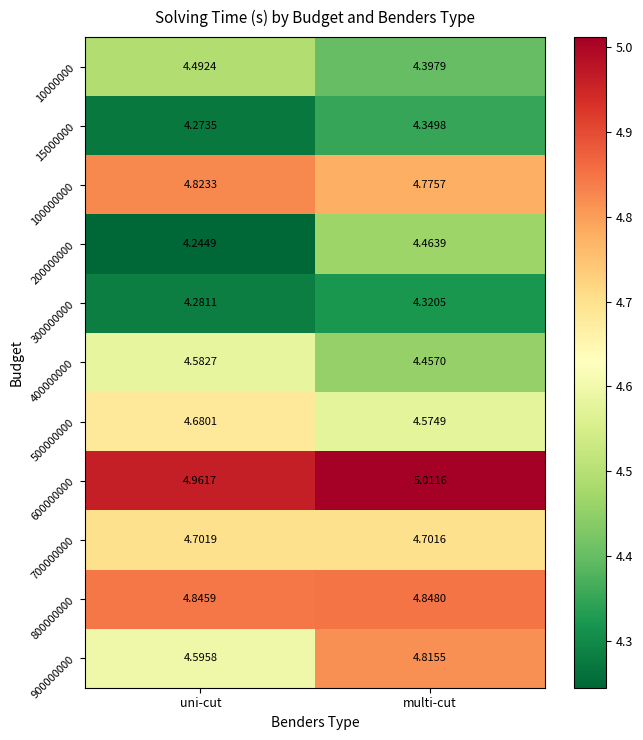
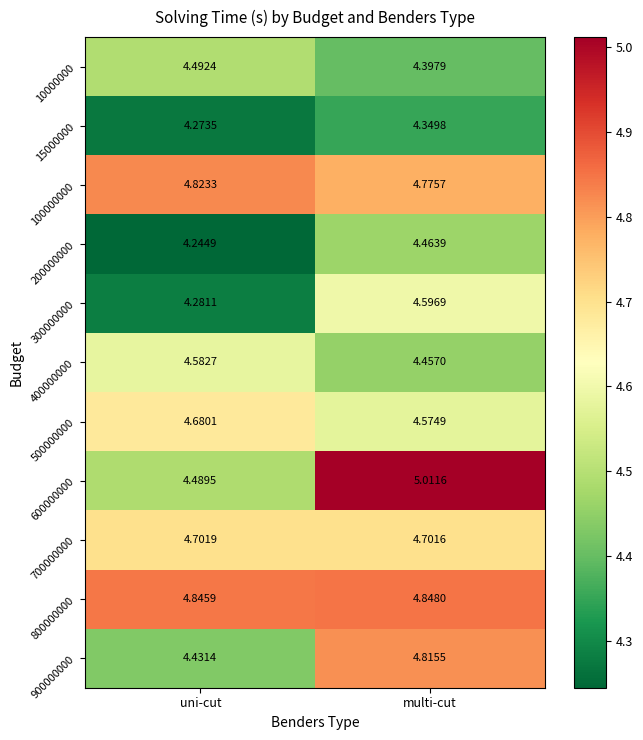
  {
    "10000000": {
      "uni-cut": 4.4924,
      "multi-cut": 4.3979
    },
    "15000000": {
      "uni-cut": 4.2735,
      "multi-cut": 4.3498
    },
    "100000000": {
      "uni-cut": 4.8233,
      "multi-cut": 4.7757
    },
    "200000000": {
      "uni-cut": 4.2449,
      "multi-cut": 4.4639
    },
    "300000000": {
      "uni-cut": 4.2811,
-     "multi-cut": 4.3205
+     "multi-cut": 4.5969
    },
    "400000000": {
      "uni-cut": 4.5827,
      "multi-cut": 4.4570
    },
    "500000000": {
      "uni-cut": 4.6801,
      "multi-cut": 4.5749
    },
    "600000000": {
-     "uni-cut": 4.9617,
+     "uni-cut": 4.4895,
      "multi-cut": 5.0116
    },
    "700000000": {
      "uni-cut": 4.7019,
      "multi-cut": 4.7016
    },
    "800000000": {
      "uni-cut": 4.8459,
      "multi-cut": 4.8480
    },
    "900000000": {
-     "uni-cut": 4.5958,
+     "uni-cut": 4.4314,
      "multi-cut": 4.8155
    }
  }
